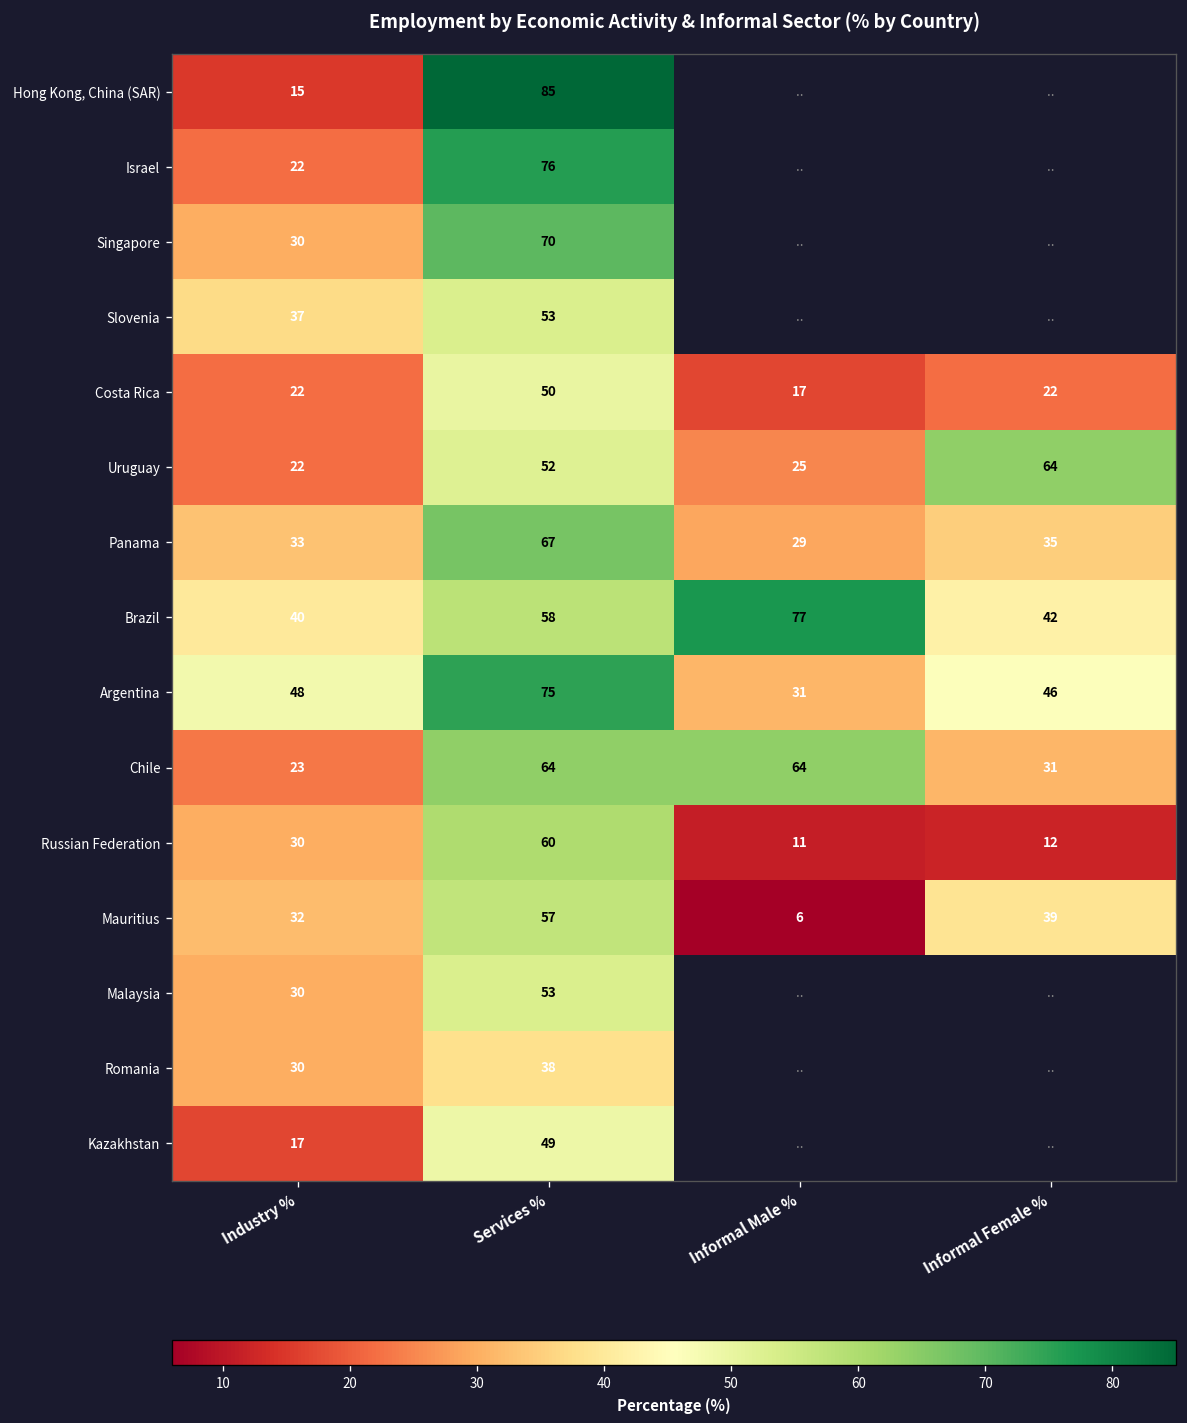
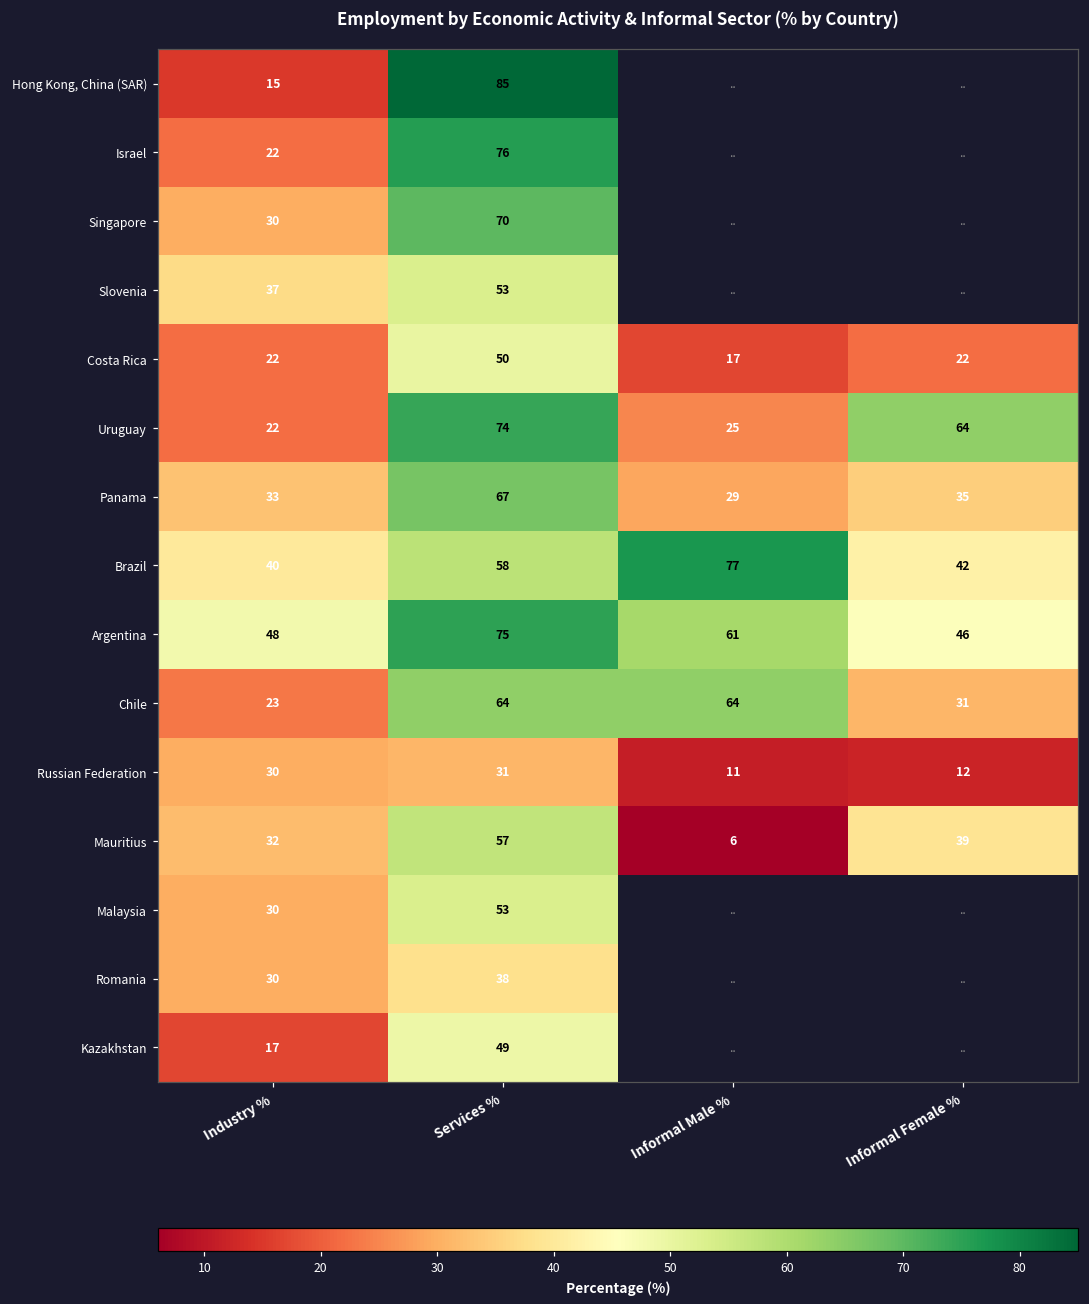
  {
    "Hong Kong, China (SAR)": {
      "Industry %": 15,
      "Services %": 85
    },
    "Israel": {
      "Industry %": 22,
      "Services %": 76
    },
    "Singapore": {
      "Industry %": 30,
      "Services %": 70
    },
    "Slovenia": {
      "Industry %": 37,
      "Services %": 53
    },
    "Costa Rica": {
      "Industry %": 22,
      "Services %": 50,
      "Informal Male %": 17,
      "Informal Female %": 22
    },
    "Uruguay": {
      "Industry %": 22,
-     "Services %": 52,
+     "Services %": 74,
      "Informal Male %": 25,
      "Informal Female %": 64
    },
    "Panama": {
      "Industry %": 33,
      "Services %": 67,
      "Informal Male %": 29,
      "Informal Female %": 35
    },
    "Brazil": {
      "Industry %": 40,
      "Services %": 58,
      "Informal Male %": 77,
      "Informal Female %": 42
    },
    "Argentina": {
      "Industry %": 48,
      "Services %": 75,
-     "Informal Male %": 31,
+     "Informal Male %": 61,
      "Informal Female %": 46
    },
    "Chile": {
      "Industry %": 23,
      "Services %": 64,
      "Informal Male %": 64,
      "Informal Female %": 31
    },
    "Russian Federation": {
      "Industry %": 30,
-     "Services %": 60,
+     "Services %": 31,
      "Informal Male %": 11,
      "Informal Female %": 12
    },
    "Mauritius": {
      "Industry %": 32,
      "Services %": 57,
      "Informal Male %": 6,
      "Informal Female %": 39
    },
    "Malaysia": {
      "Industry %": 30,
      "Services %": 53
    },
    "Romania": {
      "Industry %": 30,
      "Services %": 38
    },
    "Kazakhstan": {
      "Industry %": 17,
      "Services %": 49
    }
  }
